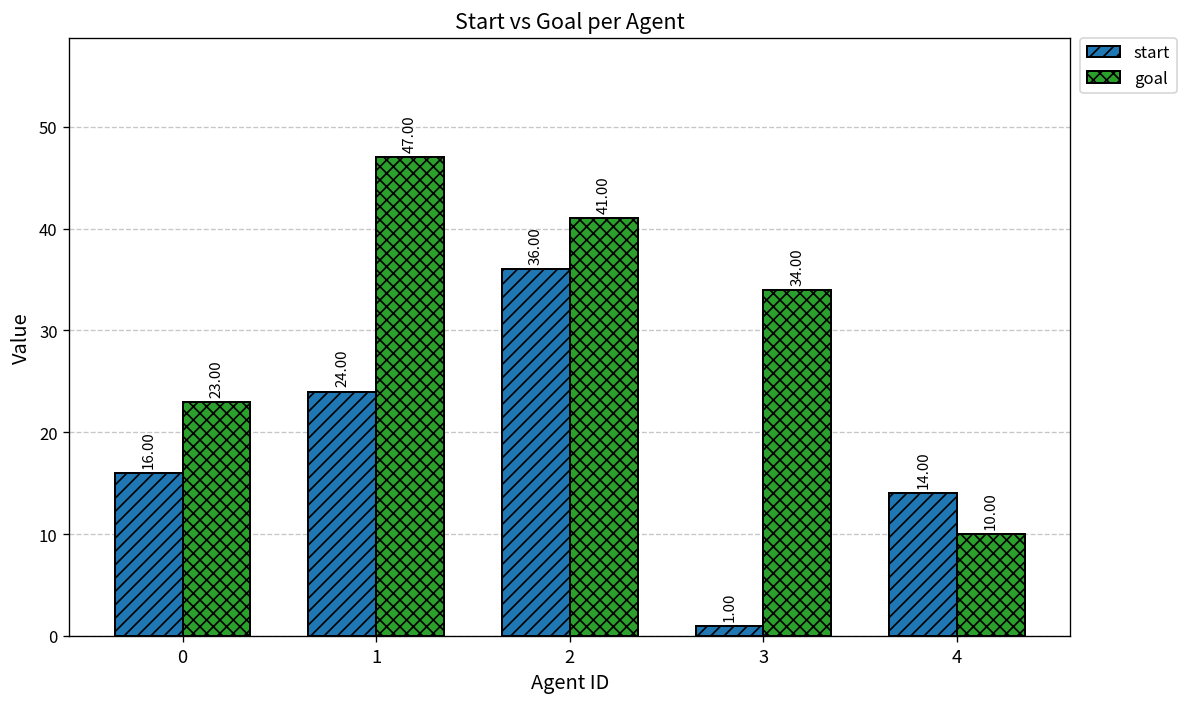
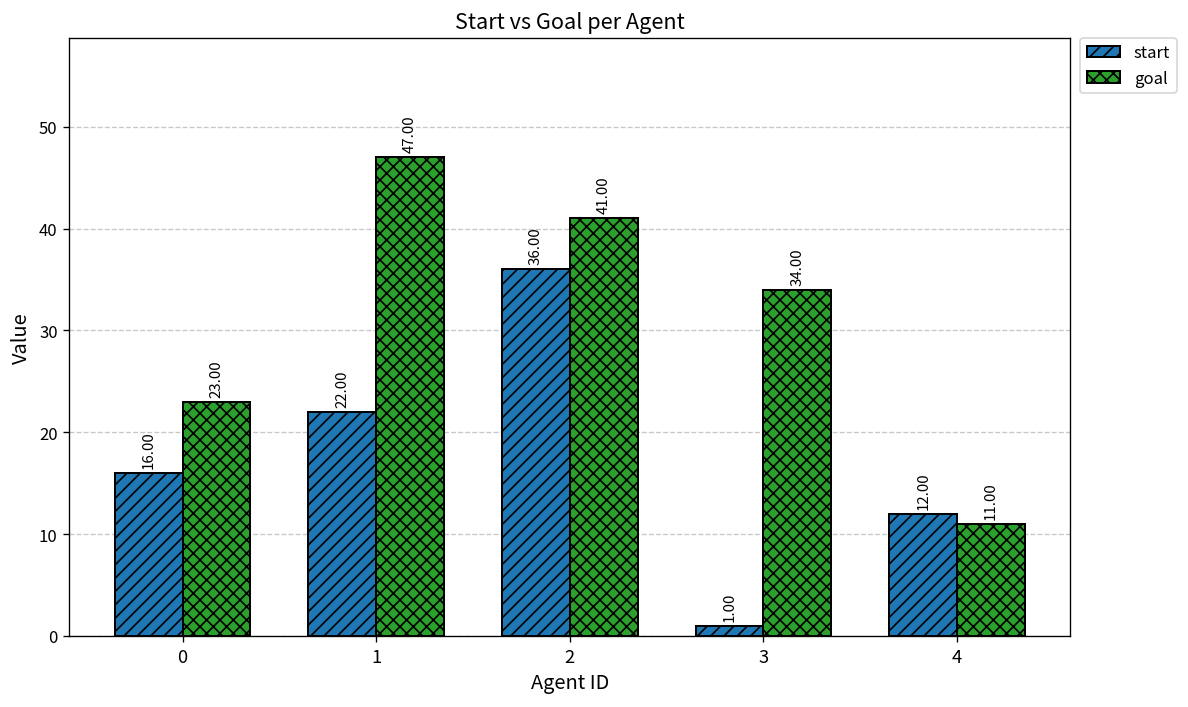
  {
    "start": {
      "0": 16.00,
-     "1": 24.00,
+     "1": 22.00,
      "2": 36.00,
      "3": 1.00,
-     "4": 14.00
+     "4": 12.00
    },
    "goal": {
      "0": 23.00,
      "1": 47.00,
      "2": 41.00,
      "3": 34.00,
-     "4": 10.00
+     "4": 11.00
    }
  }
